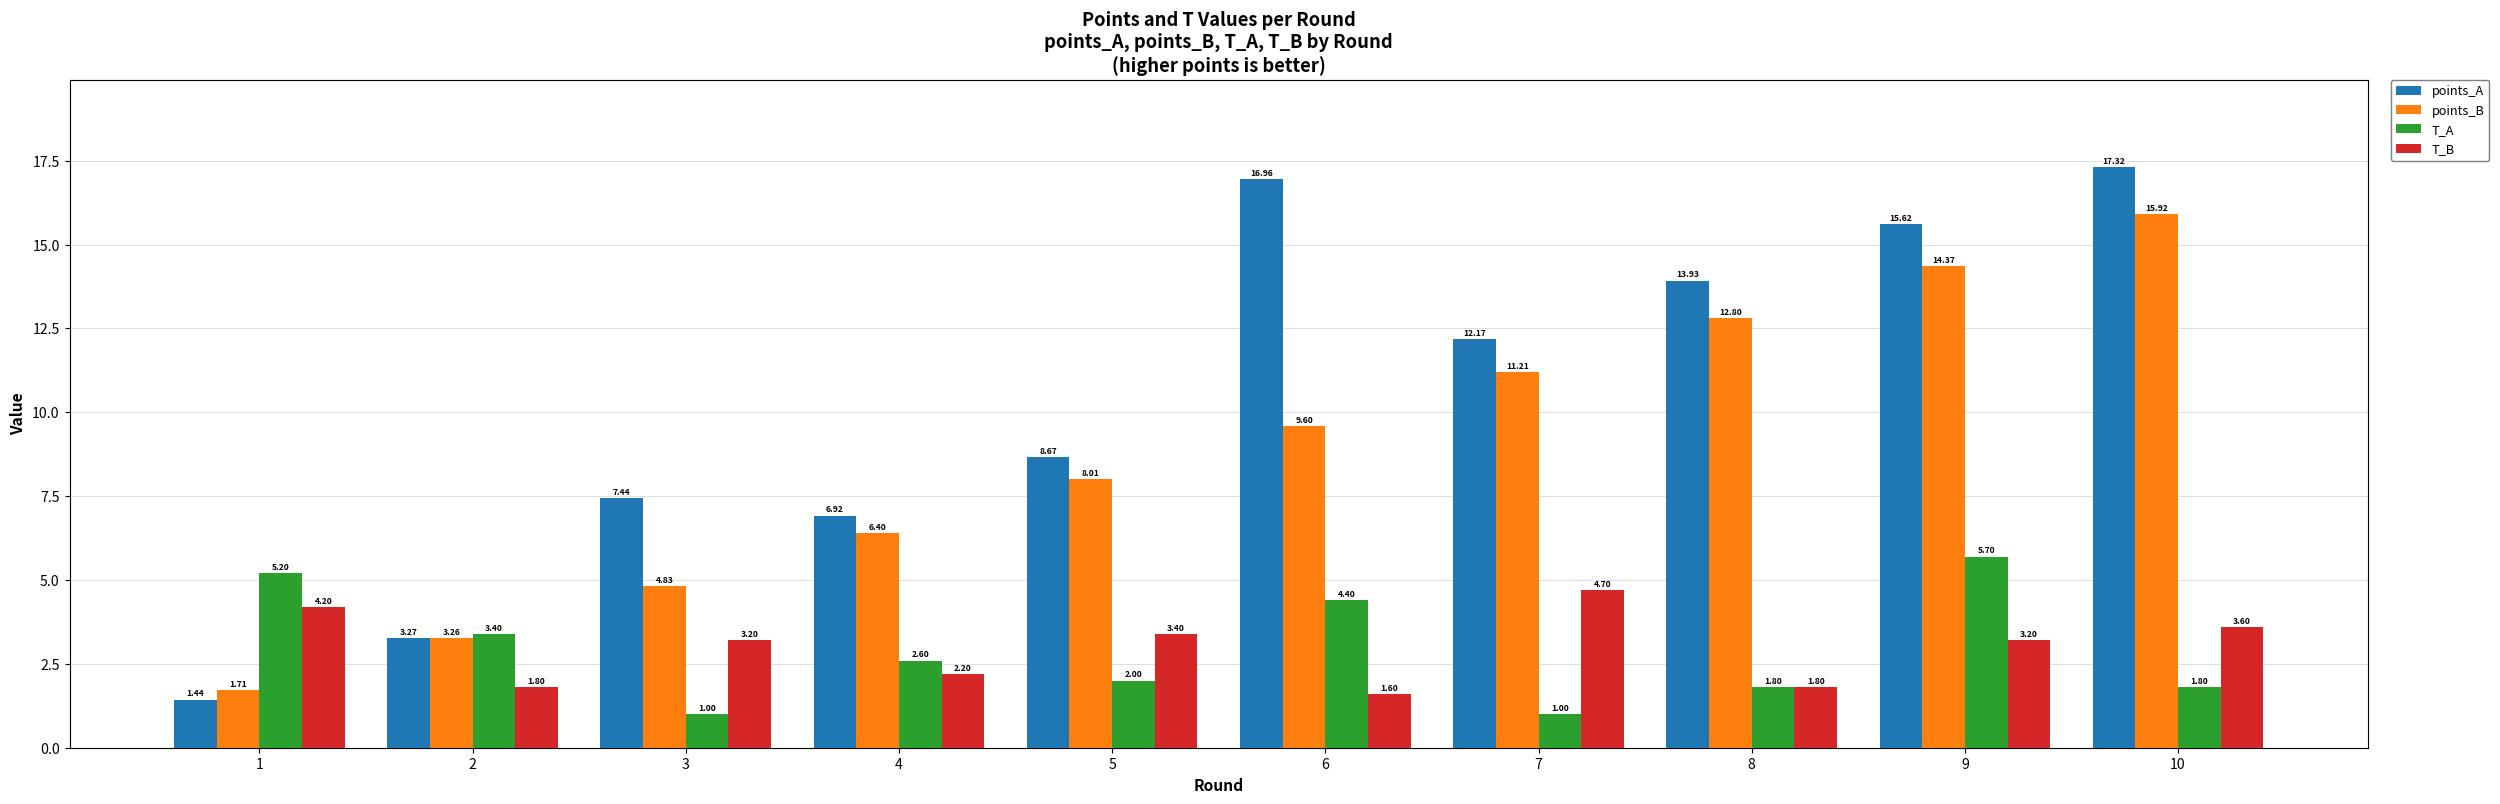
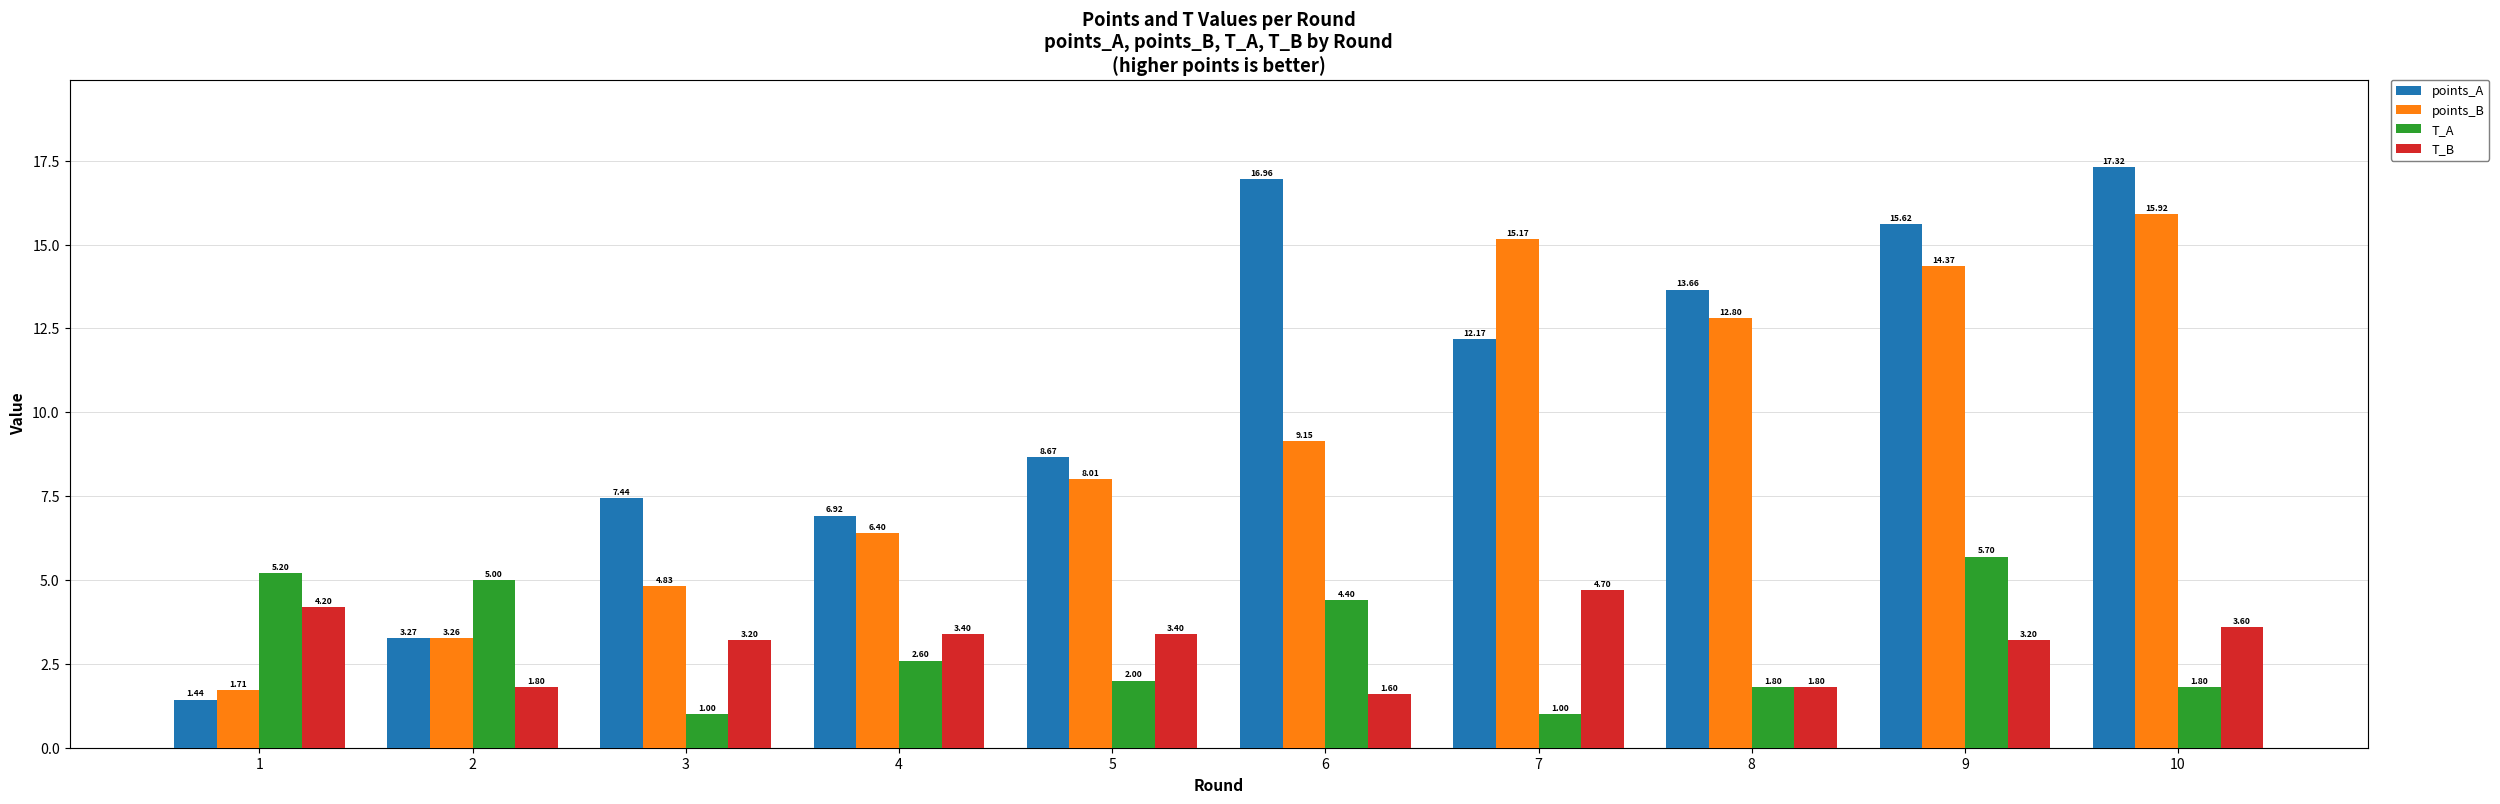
  {
    "points_A": {
      "1": 1.44,
      "2": 3.27,
      "3": 7.44,
      "4": 6.92,
      "5": 8.67,
      "6": 16.96,
      "7": 12.17,
-     "8": 13.93,
+     "8": 13.66,
      "9": 15.62,
      "10": 17.32
    },
    "points_B": {
      "1": 1.71,
      "2": 3.26,
      "3": 4.83,
      "4": 6.40,
      "5": 8.01,
-     "6": 9.60,
-     "7": 11.21,
+     "6": 9.15,
+     "7": 15.17,
      "8": 12.80,
      "9": 14.37,
      "10": 15.92
    },
    "T_A": {
      "1": 5.20,
-     "2": 3.40,
+     "2": 5.00,
      "3": 1.00,
      "4": 2.60,
      "5": 2.00,
      "6": 4.40,
      "7": 1.00,
      "8": 1.80,
      "9": 5.70,
      "10": 1.80
    },
    "T_B": {
      "1": 4.20,
      "2": 1.80,
      "3": 3.20,
-     "4": 2.20,
+     "4": 3.40,
      "5": 3.40,
      "6": 1.60,
      "7": 4.70,
      "8": 1.80,
      "9": 3.20,
      "10": 3.60
    }
  }
